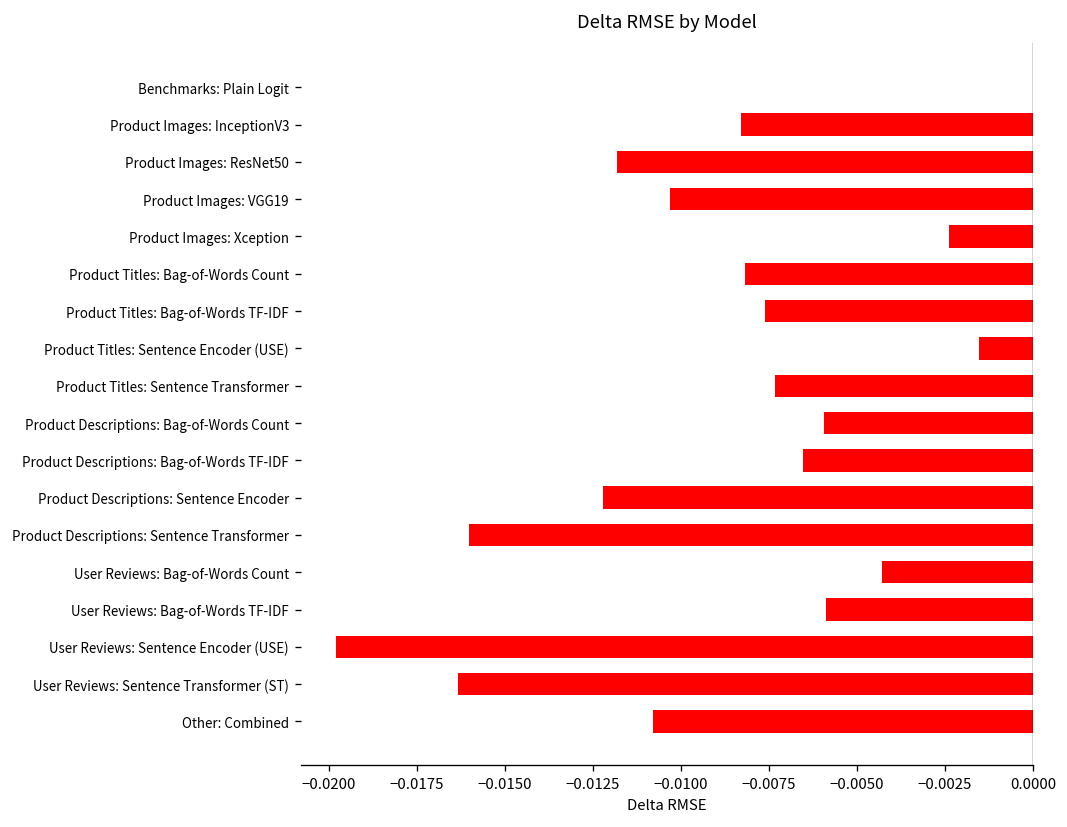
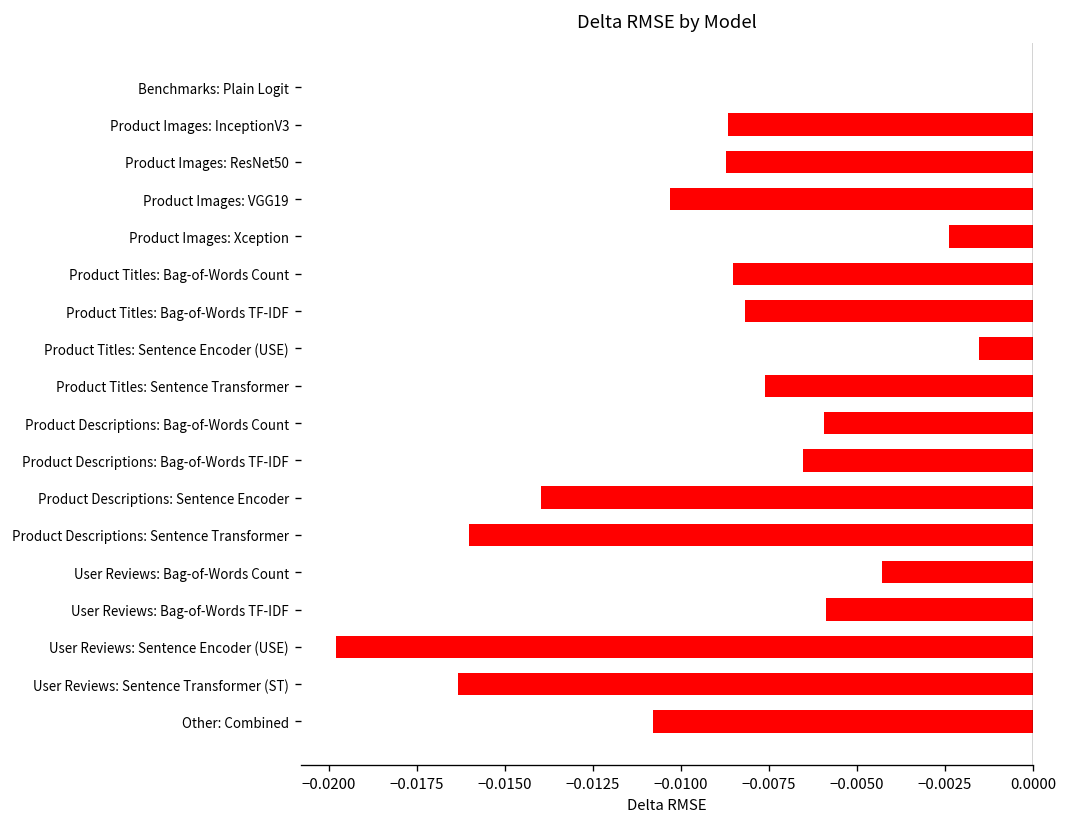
  {
    "Benchmarks: Plain Logit": 0.0000,
-   "Product Images: InceptionV3": -0.0083,
-   "Product Images: ResNet50": -0.0118,
+   "Product Images: InceptionV3": -0.0087,
+   "Product Images: ResNet50": -0.0087,
    "Product Images: VGG19": -0.0103,
    "Product Images: Xception": -0.0024,
-   "Product Titles: Bag-of-Words Count": -0.0082,
-   "Product Titles: Bag-of-Words TF-IDF": -0.0076,
+   "Product Titles: Bag-of-Words Count": -0.0085,
+   "Product Titles: Bag-of-Words TF-IDF": -0.0082,
    "Product Titles: Sentence Encoder (USE)": -0.0015,
-   "Product Titles: Sentence Transformer": -0.0073,
+   "Product Titles: Sentence Transformer": -0.0076,
    "Product Descriptions: Bag-of-Words Count": -0.0059,
    "Product Descriptions: Bag-of-Words TF-IDF": -0.0065,
-   "Product Descriptions: Sentence Encoder": -0.0122,
+   "Product Descriptions: Sentence Encoder": -0.0140,
    "Product Descriptions: Sentence Transformer": -0.0160,
    "User Reviews: Bag-of-Words Count": -0.0043,
    "User Reviews: Bag-of-Words TF-IDF": -0.0059,
    "User Reviews: Sentence Encoder (USE)": -0.0198,
    "User Reviews: Sentence Transformer (ST)": -0.0163,
    "Other: Combined": -0.0108
  }
